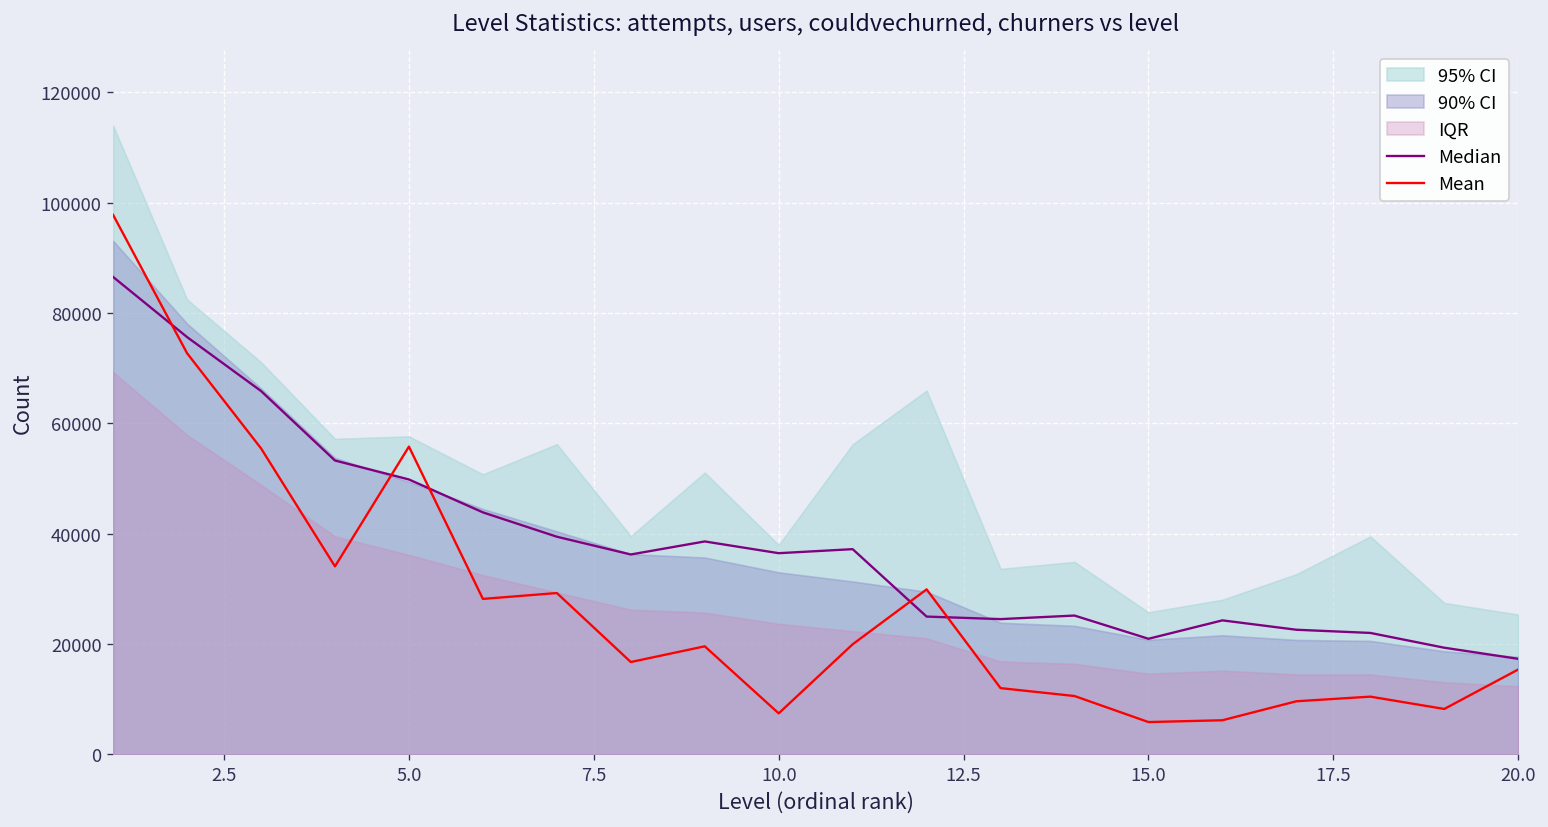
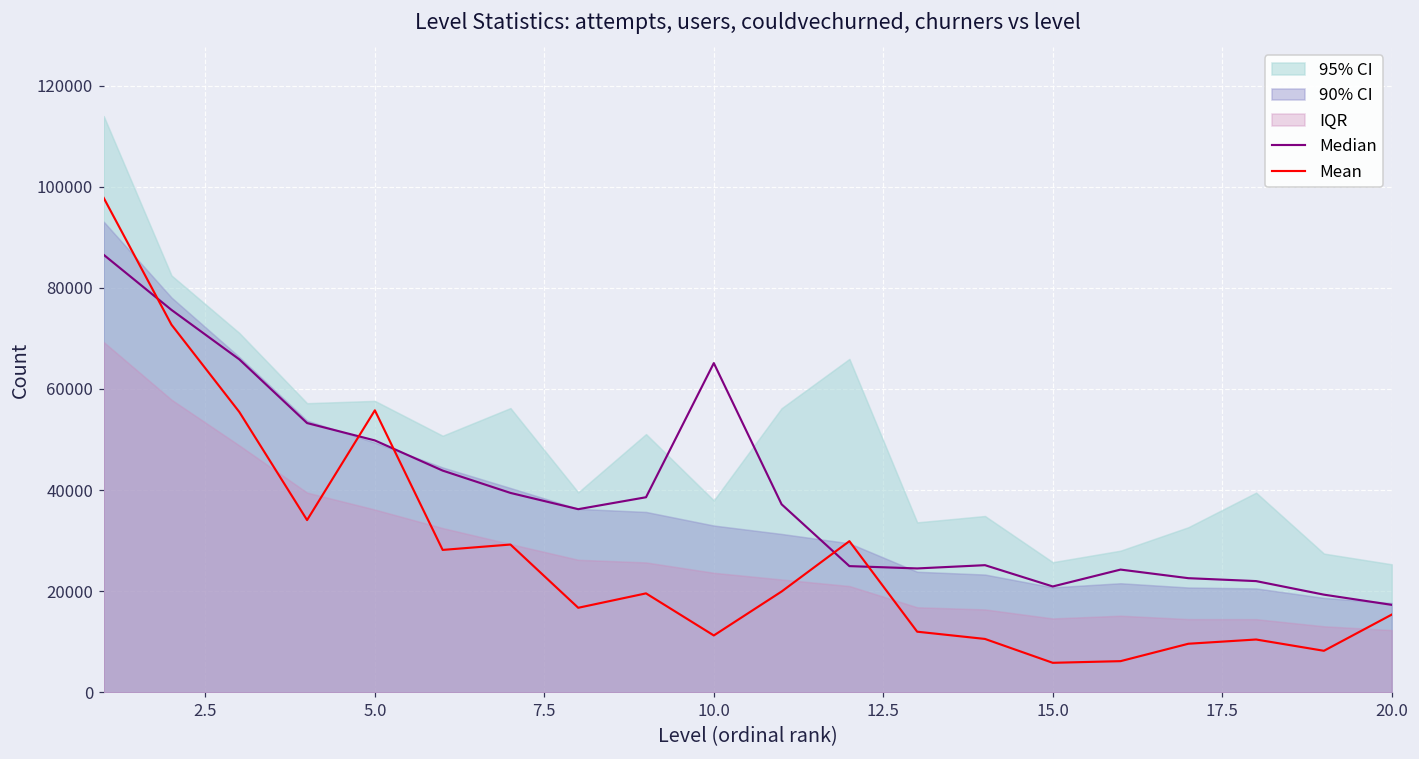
  {
    "Median": {
-     "10.0": 36000
+     "10.0": 65000
    },
    "Mean": {
      "5.0": 56000,
-     "10.0": 7000,
+     "10.0": 11000,
      "15.0": 6000,
      "20.0": 15000
    }
  }
